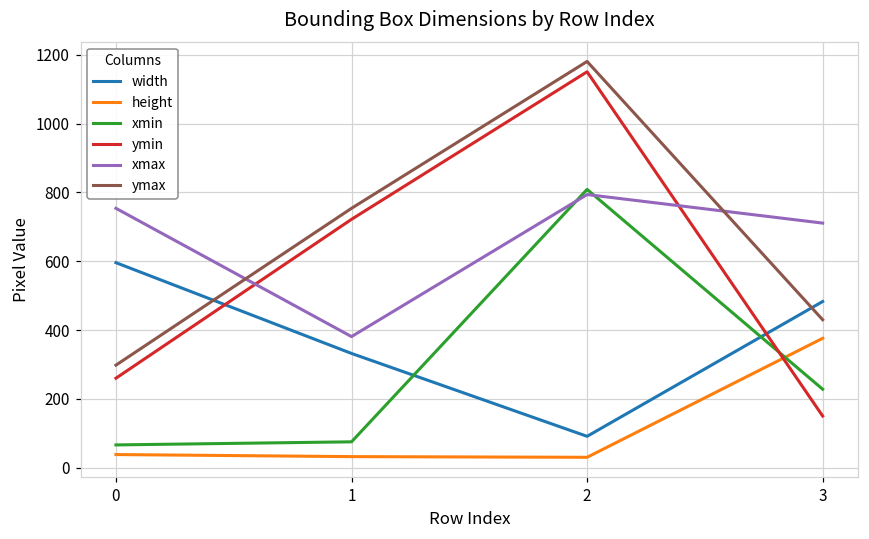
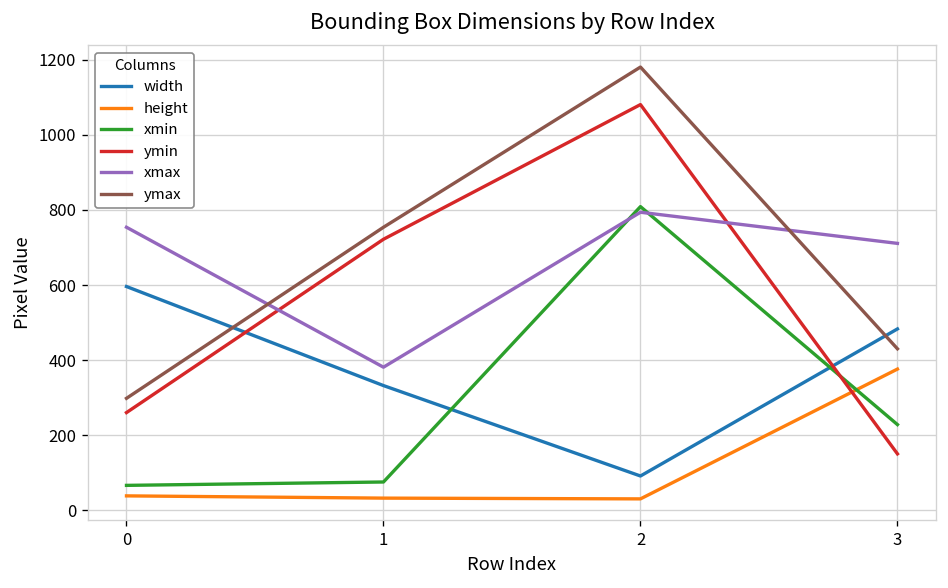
  {
    "width": {
      "0": 600,
      "1": 330,
      "2": 90,
      "3": 480
    },
    "height": {
      "0": 40,
      "1": 30,
      "2": 30,
      "3": 380
    },
    "xmin": {
      "0": 70,
      "1": 80,
      "2": 810,
      "3": 230
    },
    "ymin": {
      "0": 260,
      "1": 720,
-     "2": 1150,
+     "2": 1080,
      "3": 150
    },
    "xmax": {
      "0": 750,
      "1": 380,
      "2": 790,
      "3": 710
    },
    "ymax": {
      "0": 300,
      "1": 750,
      "2": 1180,
      "3": 430
    }
  }
